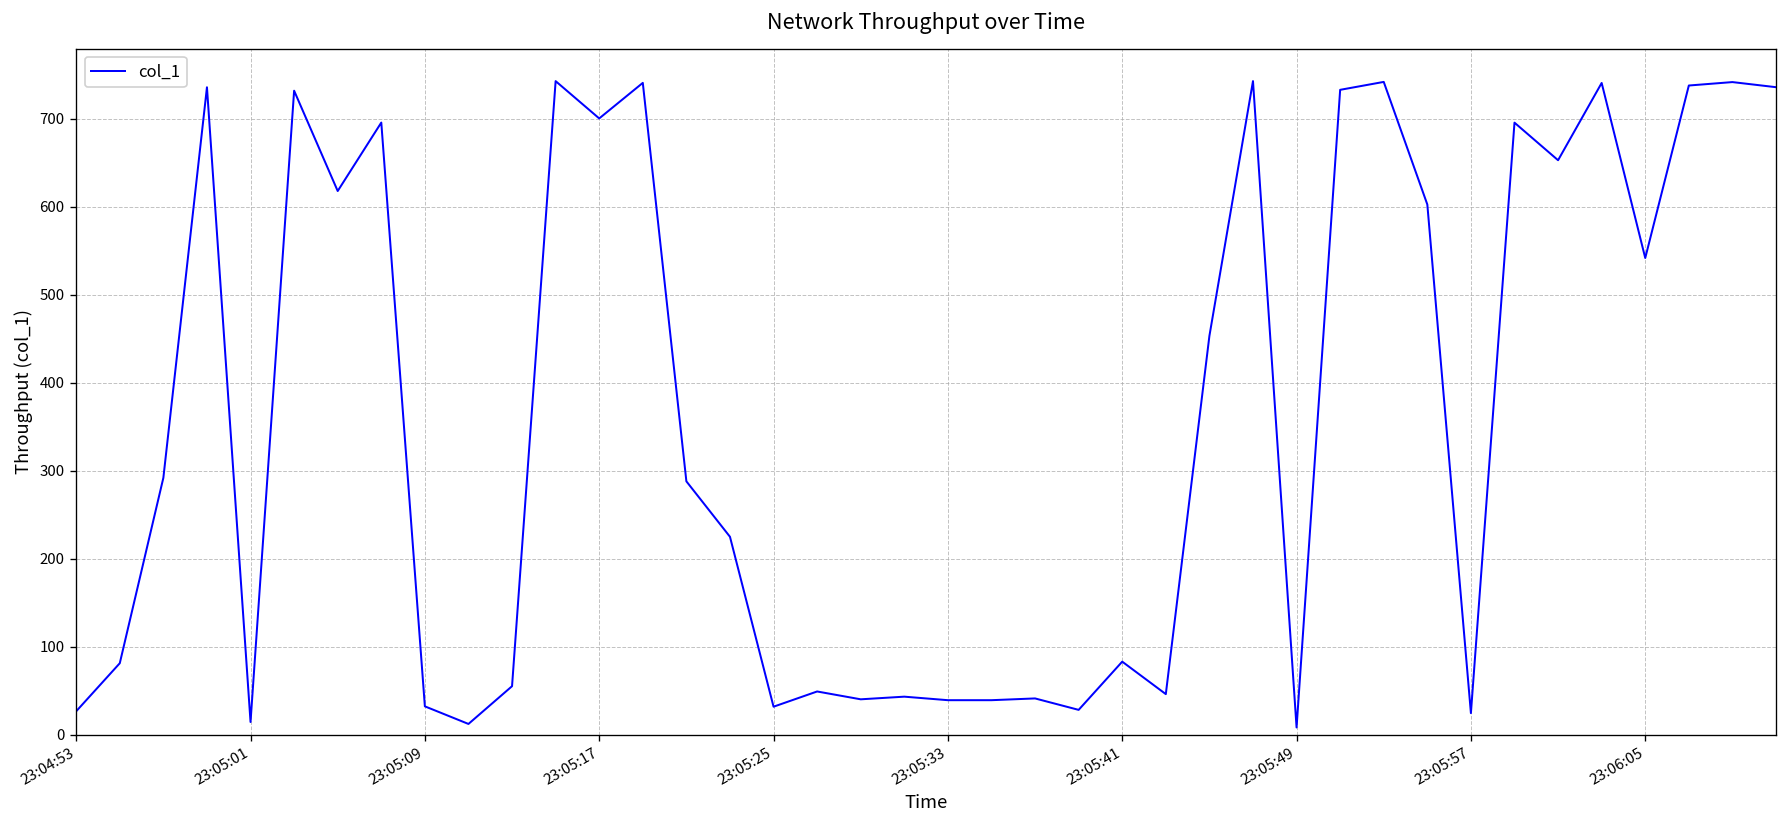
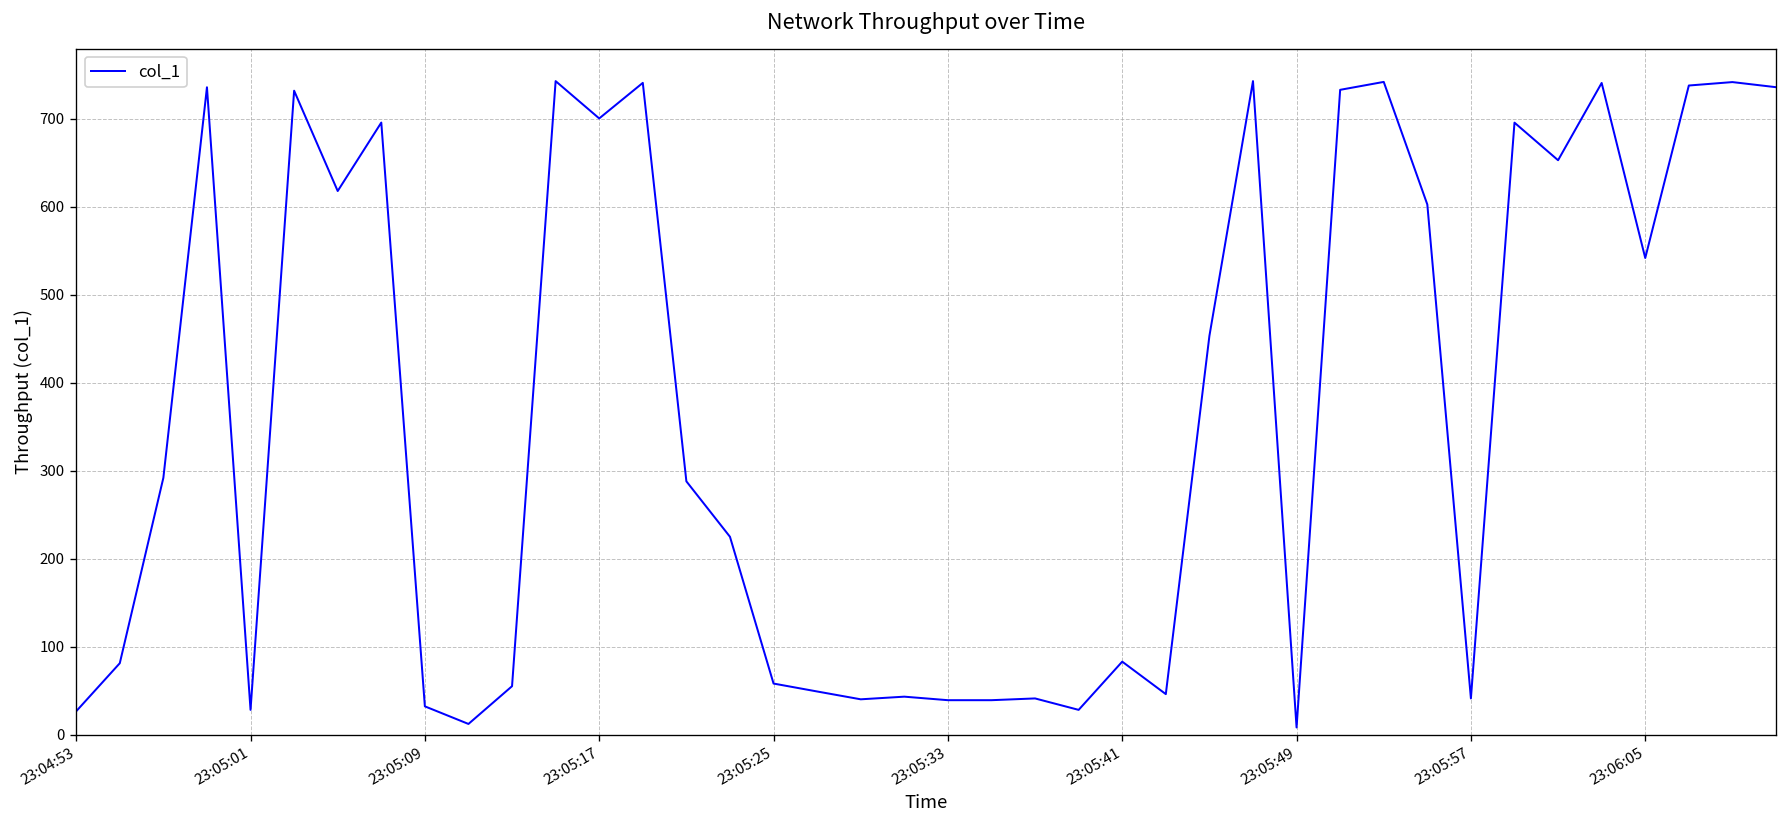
  {
    "23:04:53": 30,
-   "23:05:01": 10,
+   "23:05:01": 30,
    "23:05:09": 30,
    "23:05:17": 700,
-   "23:05:25": 30,
+   "23:05:25": 60,
    "23:05:33": 40,
    "23:05:41": 80,
    "23:05:49": 10,
-   "23:05:57": 20,
+   "23:05:57": 40,
    "23:06:05": 540
  }
